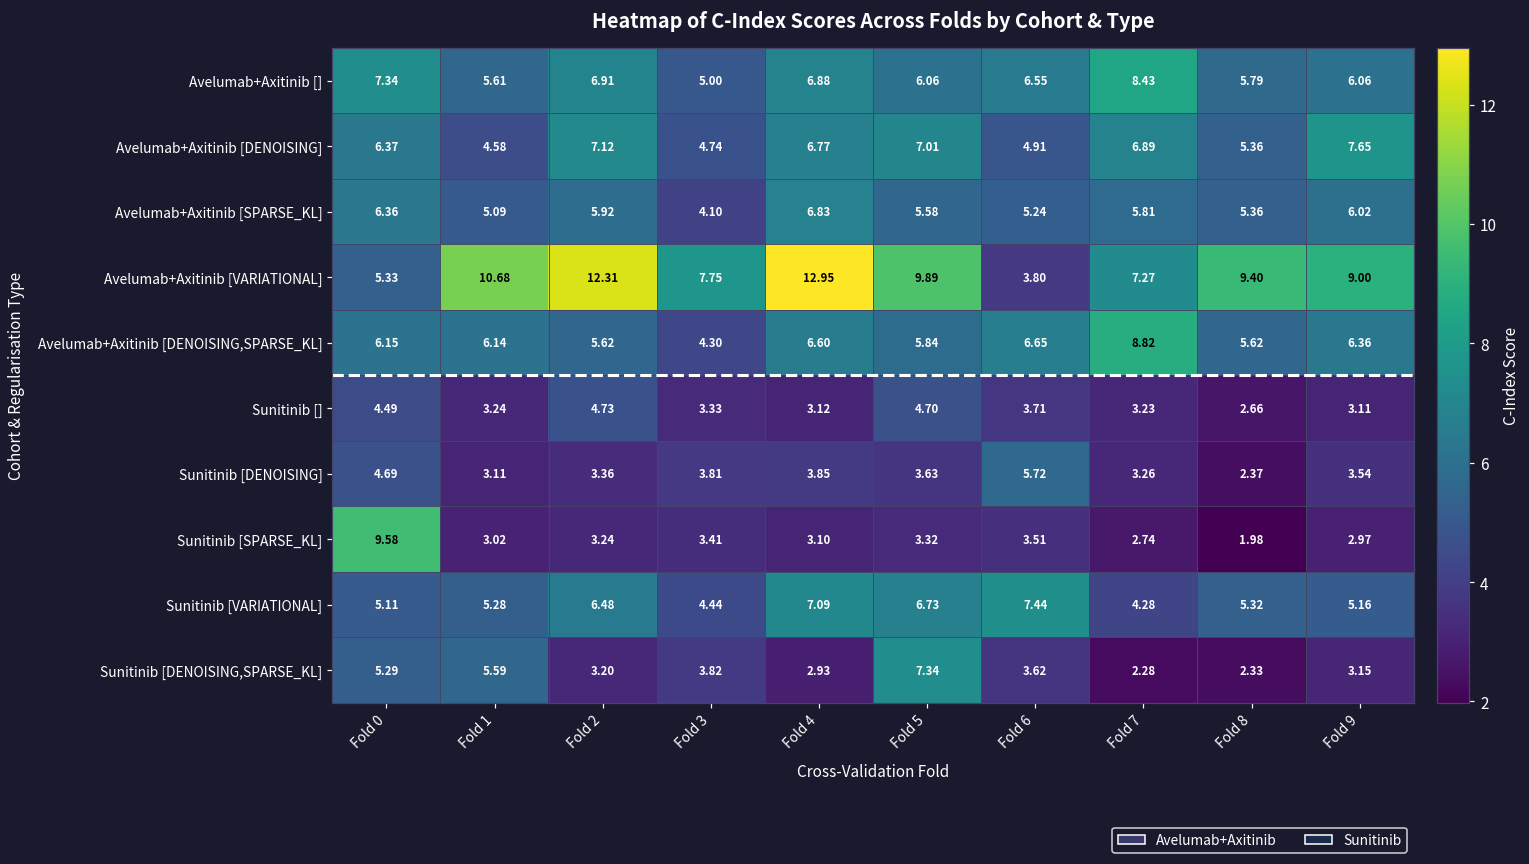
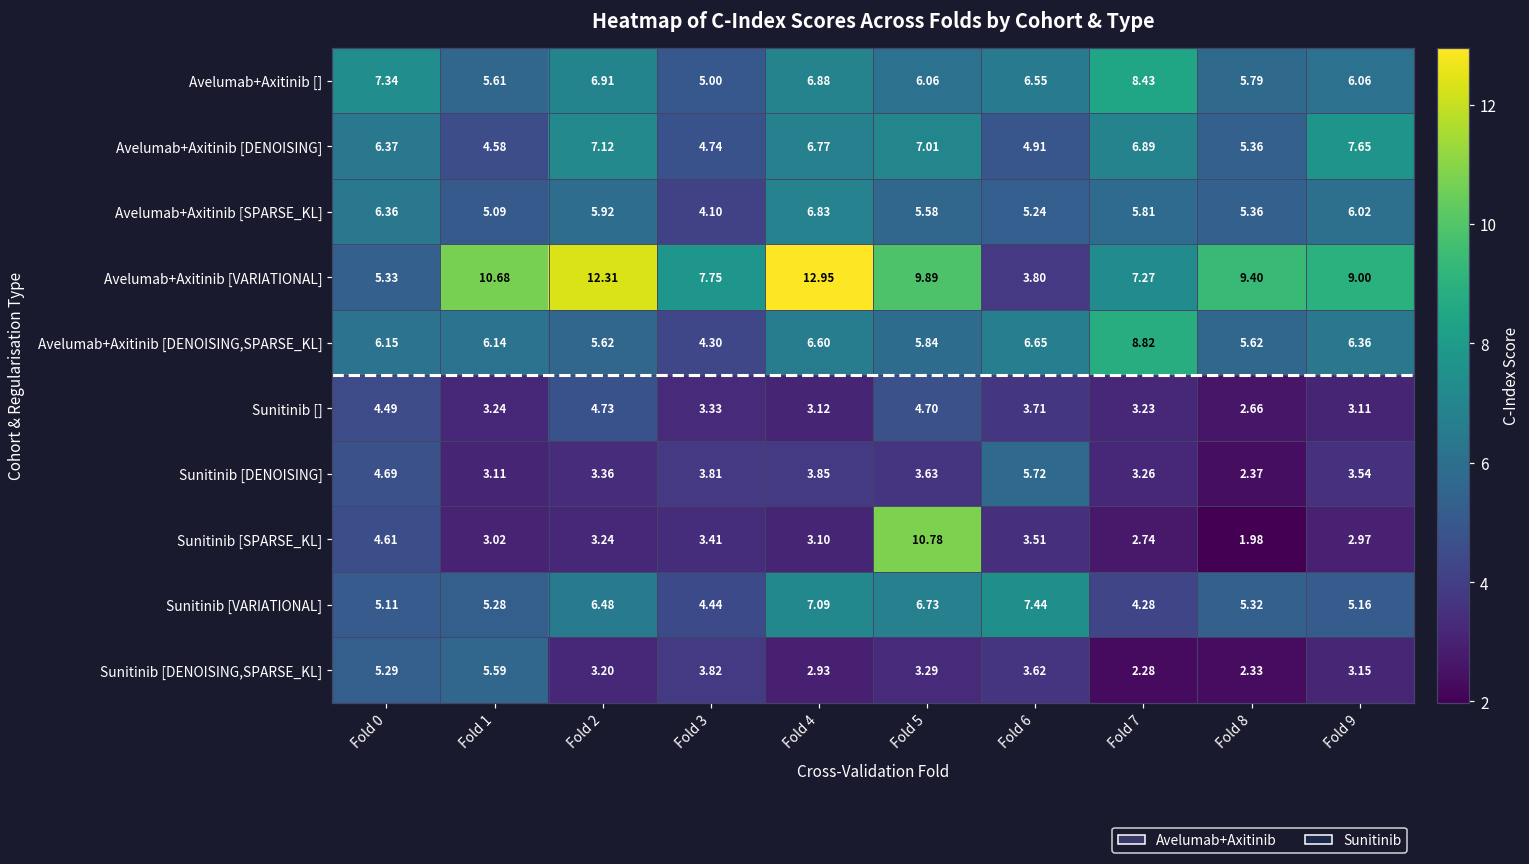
  {
    "Avelumab+Axitinib []": {
      "Fold 0": 7.34,
      "Fold 1": 5.61,
      "Fold 2": 6.91,
      "Fold 3": 5.00,
      "Fold 4": 6.88,
      "Fold 5": 6.06,
      "Fold 6": 6.55,
      "Fold 7": 8.43,
      "Fold 8": 5.79,
      "Fold 9": 6.06
    },
    "Avelumab+Axitinib [DENOISING]": {
      "Fold 0": 6.37,
      "Fold 1": 4.58,
      "Fold 2": 7.12,
      "Fold 3": 4.74,
      "Fold 4": 6.77,
      "Fold 5": 7.01,
      "Fold 6": 4.91,
      "Fold 7": 6.89,
      "Fold 8": 5.36,
      "Fold 9": 7.65
    },
    "Avelumab+Axitinib [SPARSE_KL]": {
      "Fold 0": 6.36,
      "Fold 1": 5.09,
      "Fold 2": 5.92,
      "Fold 3": 4.10,
      "Fold 4": 6.83,
      "Fold 5": 5.58,
      "Fold 6": 5.24,
      "Fold 7": 5.81,
      "Fold 8": 5.36,
      "Fold 9": 6.02
    },
    "Avelumab+Axitinib [VARIATIONAL]": {
      "Fold 0": 5.33,
      "Fold 1": 10.68,
      "Fold 2": 12.31,
      "Fold 3": 7.75,
      "Fold 4": 12.95,
      "Fold 5": 9.89,
      "Fold 6": 3.80,
      "Fold 7": 7.27,
      "Fold 8": 9.40,
      "Fold 9": 9.00
    },
    "Avelumab+Axitinib [DENOISING,SPARSE_KL]": {
      "Fold 0": 6.15,
      "Fold 1": 6.14,
      "Fold 2": 5.62,
      "Fold 3": 4.30,
      "Fold 4": 6.60,
      "Fold 5": 5.84,
      "Fold 6": 6.65,
      "Fold 7": 8.82,
      "Fold 8": 5.62,
      "Fold 9": 6.36
    },
    "Sunitinib []": {
      "Fold 0": 4.49,
      "Fold 1": 3.24,
      "Fold 2": 4.73,
      "Fold 3": 3.33,
      "Fold 4": 3.12,
      "Fold 5": 4.70,
      "Fold 6": 3.71,
      "Fold 7": 3.23,
      "Fold 8": 2.66,
      "Fold 9": 3.11
    },
    "Sunitinib [DENOISING]": {
      "Fold 0": 4.69,
      "Fold 1": 3.11,
      "Fold 2": 3.36,
      "Fold 3": 3.81,
      "Fold 4": 3.85,
      "Fold 5": 3.63,
      "Fold 6": 5.72,
      "Fold 7": 3.26,
      "Fold 8": 2.37,
      "Fold 9": 3.54
    },
    "Sunitinib [SPARSE_KL]": {
-     "Fold 0": 9.58,
+     "Fold 0": 4.61,
      "Fold 1": 3.02,
      "Fold 2": 3.24,
      "Fold 3": 3.41,
      "Fold 4": 3.10,
-     "Fold 5": 3.32,
+     "Fold 5": 10.78,
      "Fold 6": 3.51,
      "Fold 7": 2.74,
      "Fold 8": 1.98,
      "Fold 9": 2.97
    },
    "Sunitinib [VARIATIONAL]": {
      "Fold 0": 5.11,
      "Fold 1": 5.28,
      "Fold 2": 6.48,
      "Fold 3": 4.44,
      "Fold 4": 7.09,
      "Fold 5": 6.73,
      "Fold 6": 7.44,
      "Fold 7": 4.28,
      "Fold 8": 5.32,
      "Fold 9": 5.16
    },
    "Sunitinib [DENOISING,SPARSE_KL]": {
      "Fold 0": 5.29,
      "Fold 1": 5.59,
      "Fold 2": 3.20,
      "Fold 3": 3.82,
      "Fold 4": 2.93,
-     "Fold 5": 7.34,
+     "Fold 5": 3.29,
      "Fold 6": 3.62,
      "Fold 7": 2.28,
      "Fold 8": 2.33,
      "Fold 9": 3.15
    }
  }
